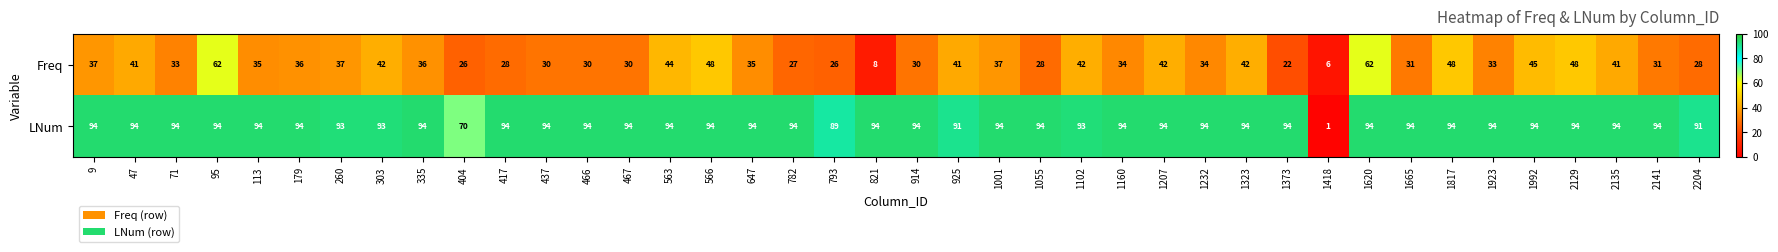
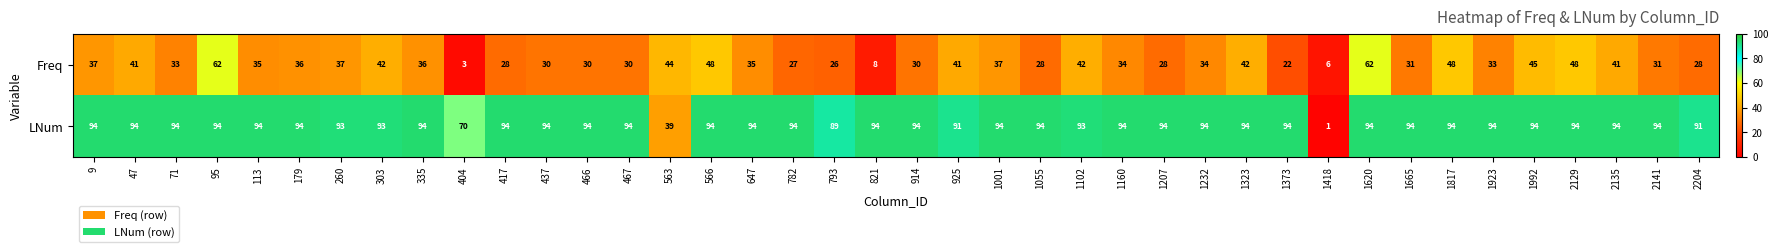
  {
    "Freq": {
      "9": 37,
      "47": 41,
      "71": 33,
      "95": 62,
      "113": 35,
      "179": 36,
      "260": 37,
      "303": 42,
      "335": 36,
-     "404": 26,
+     "404": 3,
      "417": 28,
      "437": 30,
      "466": 30,
      "467": 30,
      "563": 44,
      "566": 48,
      "647": 35,
      "782": 27,
      "793": 26,
      "821": 8,
      "914": 30,
      "925": 41,
      "1001": 37,
      "1055": 28,
      "1102": 42,
      "1160": 34,
-     "1207": 42,
+     "1207": 28,
      "1232": 34,
      "1323": 42,
      "1373": 22,
      "1418": 6,
      "1620": 62,
      "1665": 31,
      "1817": 48,
      "1923": 33,
      "1992": 45,
      "2129": 48,
      "2135": 41,
      "2141": 31,
      "2204": 28
    },
    "LNum": {
      "9": 94,
      "47": 94,
      "71": 94,
      "95": 94,
      "113": 94,
      "179": 94,
      "260": 93,
      "303": 93,
      "335": 94,
      "404": 70,
      "417": 94,
      "437": 94,
      "466": 94,
      "467": 94,
-     "563": 94,
+     "563": 39,
      "566": 94,
      "647": 94,
      "782": 94,
      "793": 89,
      "821": 94,
      "914": 94,
      "925": 91,
      "1001": 94,
      "1055": 94,
      "1102": 93,
      "1160": 94,
      "1207": 94,
      "1232": 94,
      "1323": 94,
      "1373": 94,
      "1418": 1,
      "1620": 94,
      "1665": 94,
      "1817": 94,
      "1923": 94,
      "1992": 94,
      "2129": 94,
      "2135": 94,
      "2141": 94,
      "2204": 91
    }
  }
